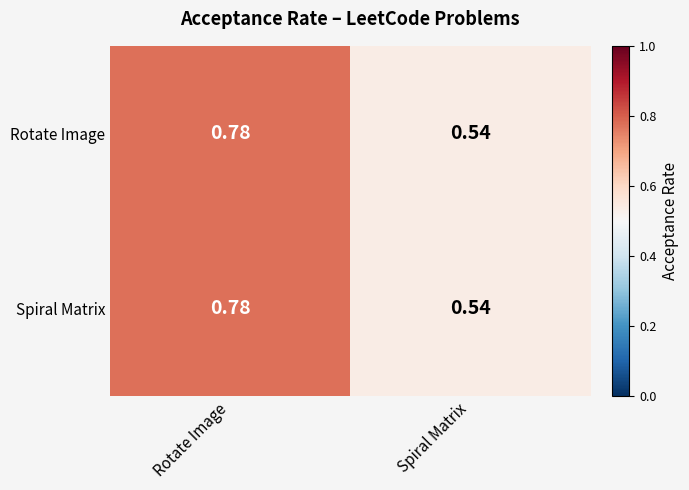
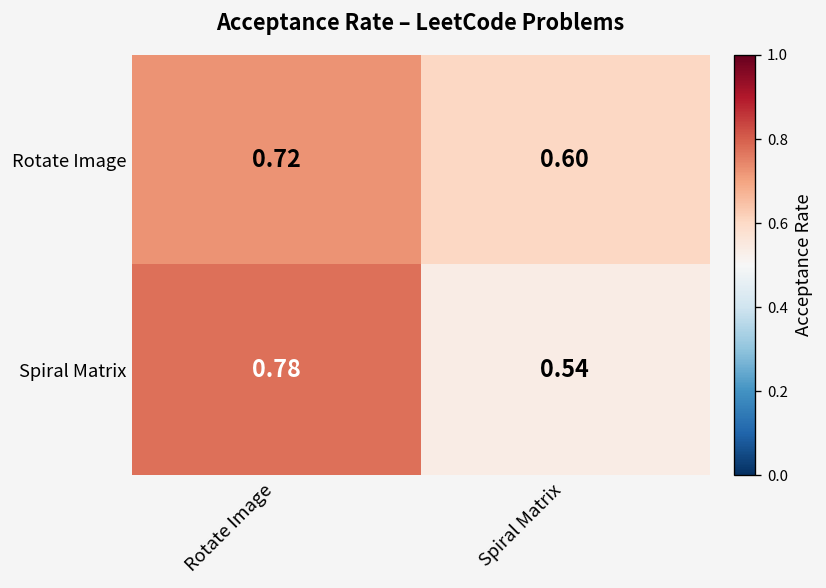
  {
    "Rotate Image": {
-     "Rotate Image": 0.78,
-     "Spiral Matrix": 0.54
+     "Rotate Image": 0.72,
+     "Spiral Matrix": 0.60
    },
    "Spiral Matrix": {
      "Rotate Image": 0.78,
      "Spiral Matrix": 0.54
    }
  }
